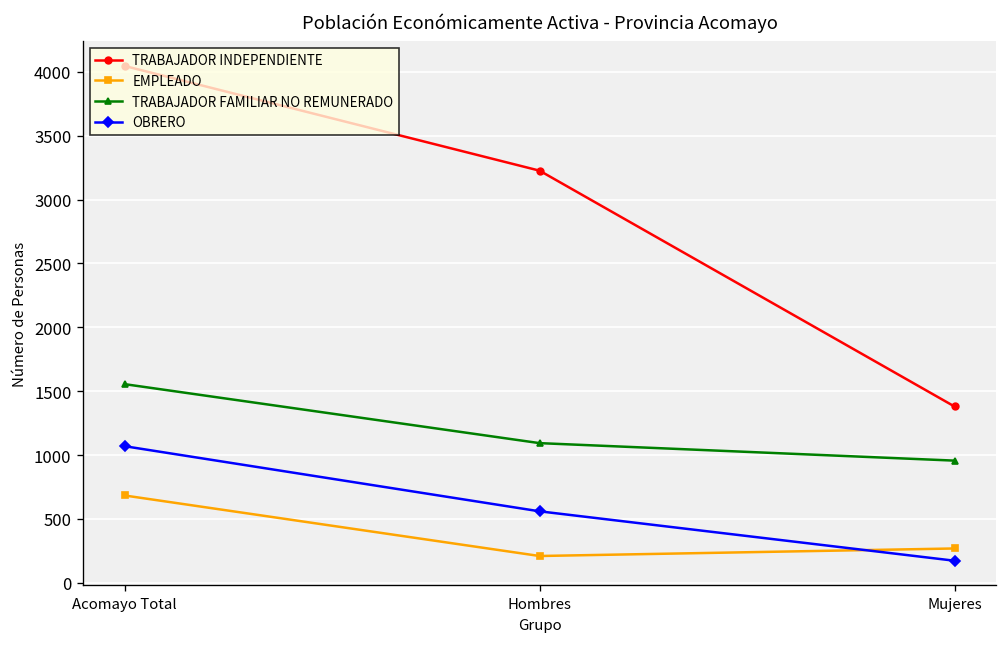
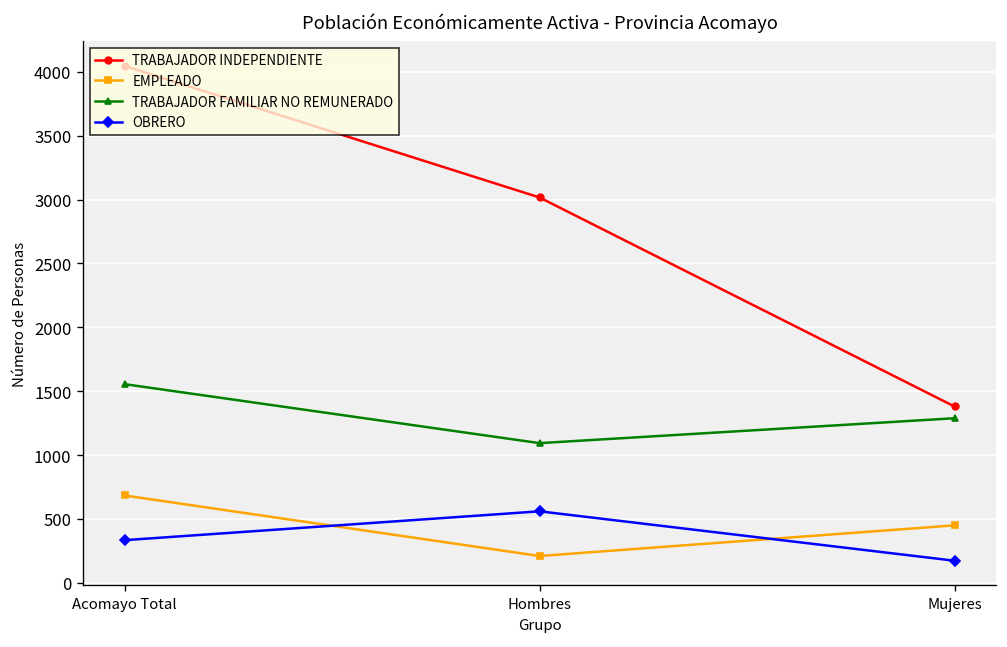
  {
    "TRABAJADOR INDEPENDIENTE": {
-     "Hombres": 3230,
+     "Hombres": 3020,
      "Mujeres": 1380
    },
    "EMPLEADO": {
      "Acomayo Total": 680,
      "Hombres": 210,
-     "Mujeres": 270
+     "Mujeres": 450
    },
    "TRABAJADOR FAMILIAR NO REMUNERADO": {
      "Acomayo Total": 1560,
      "Hombres": 1090,
-     "Mujeres": 960
+     "Mujeres": 1290
    },
    "OBRERO": {
-     "Acomayo Total": 1070,
+     "Acomayo Total": 330,
      "Hombres": 560,
      "Mujeres": 170
    }
  }
